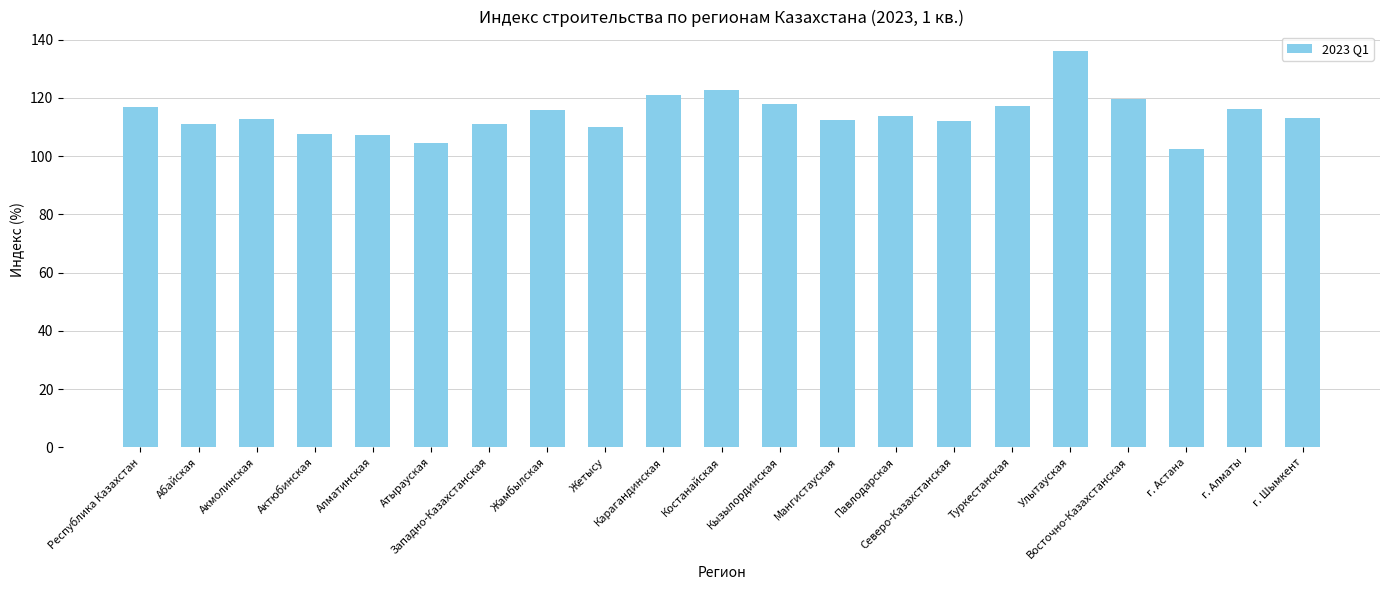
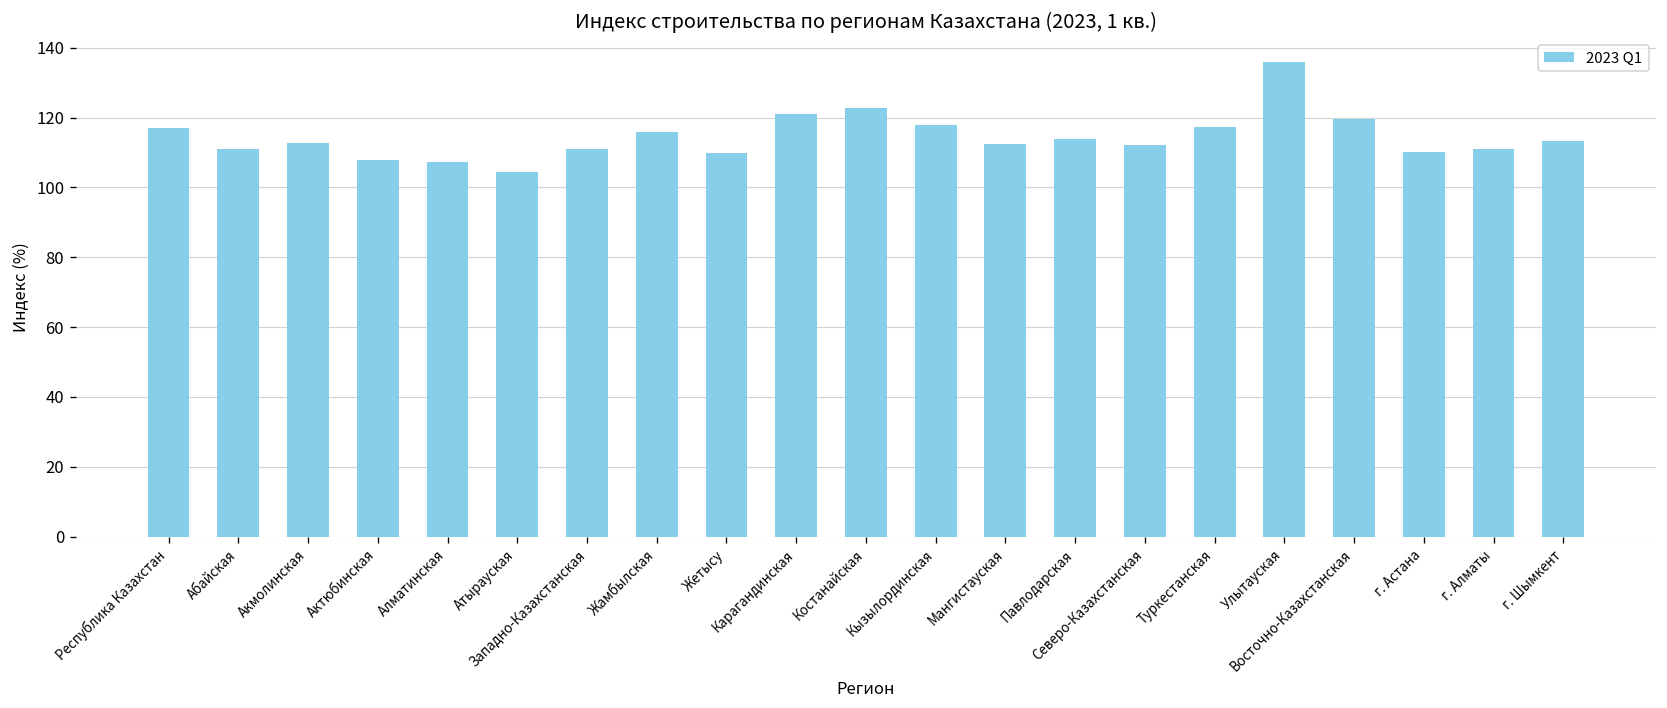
  {
    "Республика Казахстан": 117,
    "Абайская": 111,
    "Акмолинская": 113,
    "Актюбинская": 108,
    "Алматинская": 107,
    "Атырауская": 104,
    "Западно-Казахстанская": 111,
    "Жамбылская": 116,
    "Жетысу": 110,
    "Карагандинская": 121,
    "Костанайская": 123,
    "Кызылординская": 118,
    "Мангистауская": 112,
    "Павлодарская": 114,
    "Северо-Казахстанская": 112,
    "Туркестанская": 117,
    "Улытауская": 136,
    "Восточно-Казахстанская": 120,
-   "г. Астана": 102,
-   "г. Алматы": 116,
+   "г. Астана": 110,
+   "г. Алматы": 111,
    "г. Шымкент": 113
  }
